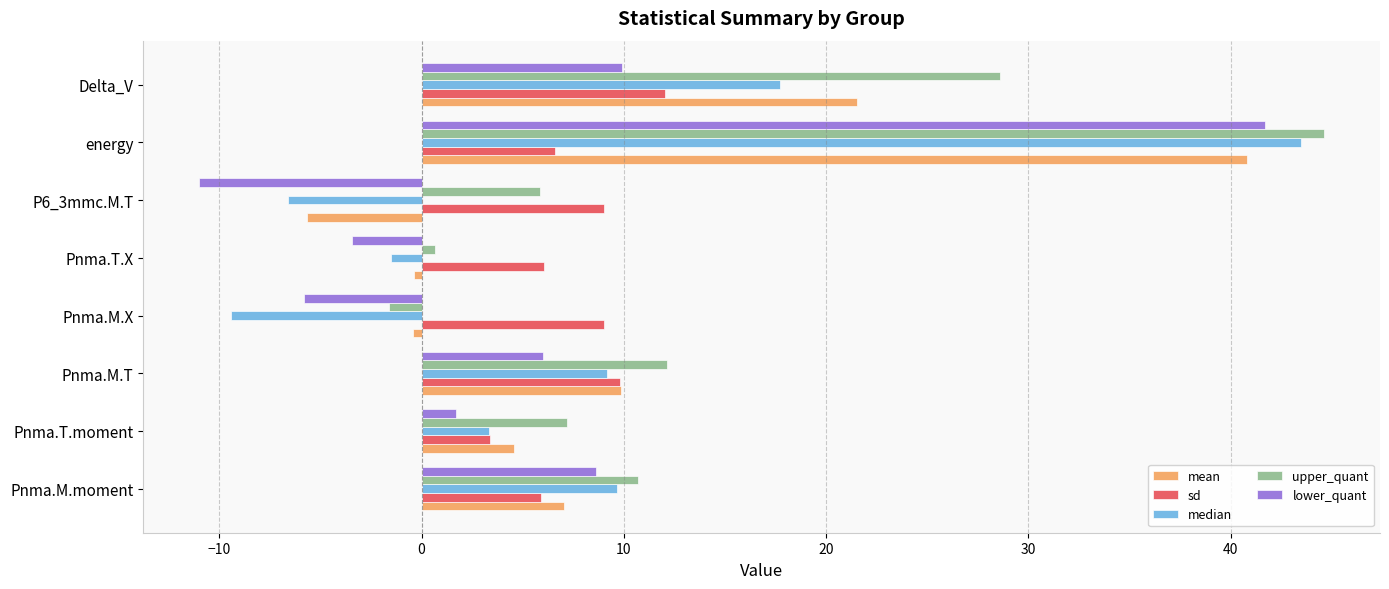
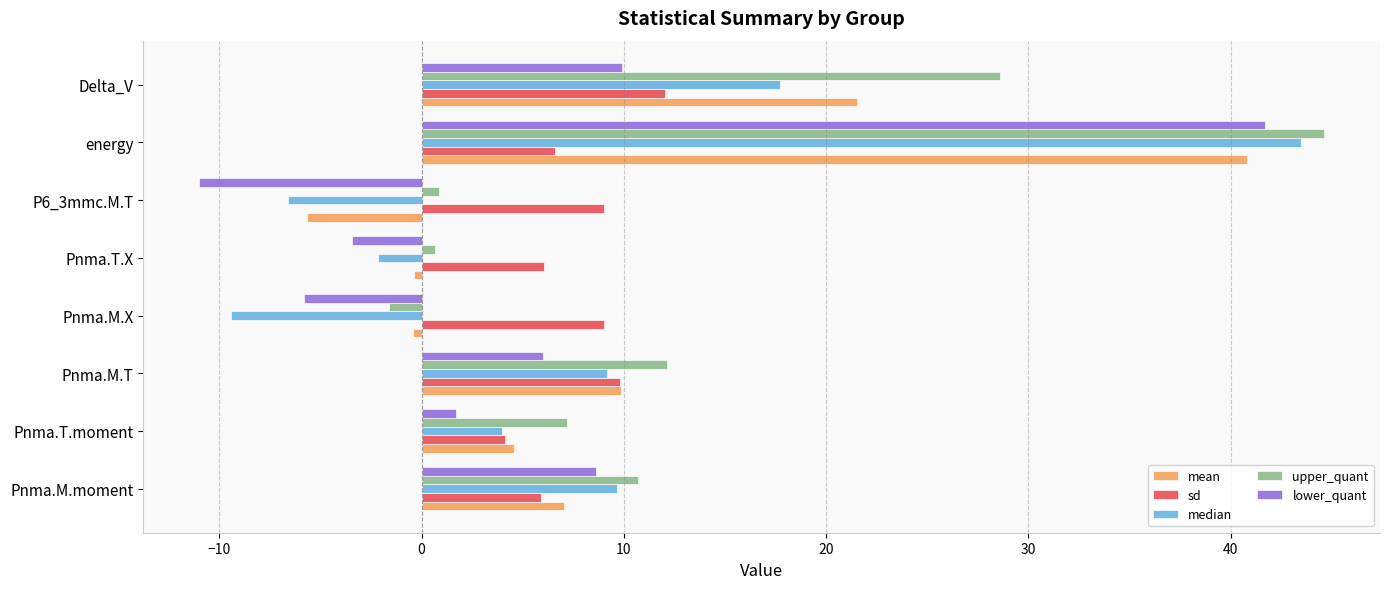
  {
    "mean": {
      "Delta_V": 21.5,
      "energy": 40.8,
      "P6_3mmc.M.T": -5.7,
      "Pnma.T.X": -0.4,
      "Pnma.M.X": -0.4,
      "Pnma.M.T": 9.9,
      "Pnma.T.moment": 4.5,
      "Pnma.M.moment": 7.0
    },
    "sd": {
      "Delta_V": 12.0,
      "energy": 6.6,
      "P6_3mmc.M.T": 9.0,
      "Pnma.T.X": 6.0,
      "Pnma.M.X": 9.0,
      "Pnma.M.T": 9.8,
-     "Pnma.T.moment": 3.4,
+     "Pnma.T.moment": 4.1,
      "Pnma.M.moment": 5.9
    },
    "median": {
      "Delta_V": 17.7,
      "energy": 43.5,
      "P6_3mmc.M.T": -6.6,
-     "Pnma.T.X": -1.5,
+     "Pnma.T.X": -2.1,
      "Pnma.M.X": -9.4,
      "Pnma.M.T": 9.2,
-     "Pnma.T.moment": 3.3,
+     "Pnma.T.moment": 4.0,
      "Pnma.M.moment": 9.7
    },
    "upper_quant": {
      "Delta_V": 28.6,
      "energy": 44.6,
-     "P6_3mmc.M.T": 5.9,
+     "P6_3mmc.M.T": 0.9,
      "Pnma.T.X": 0.7,
      "Pnma.M.X": -1.6,
      "Pnma.M.T": 12.1,
      "Pnma.T.moment": 7.2,
      "Pnma.M.moment": 10.7
    },
    "lower_quant": {
      "Delta_V": 9.9,
      "energy": 41.7,
      "P6_3mmc.M.T": -11.0,
      "Pnma.T.X": -3.4,
      "Pnma.M.X": -5.8,
      "Pnma.M.T": 6.0,
      "Pnma.T.moment": 1.7,
      "Pnma.M.moment": 8.6
    }
  }
